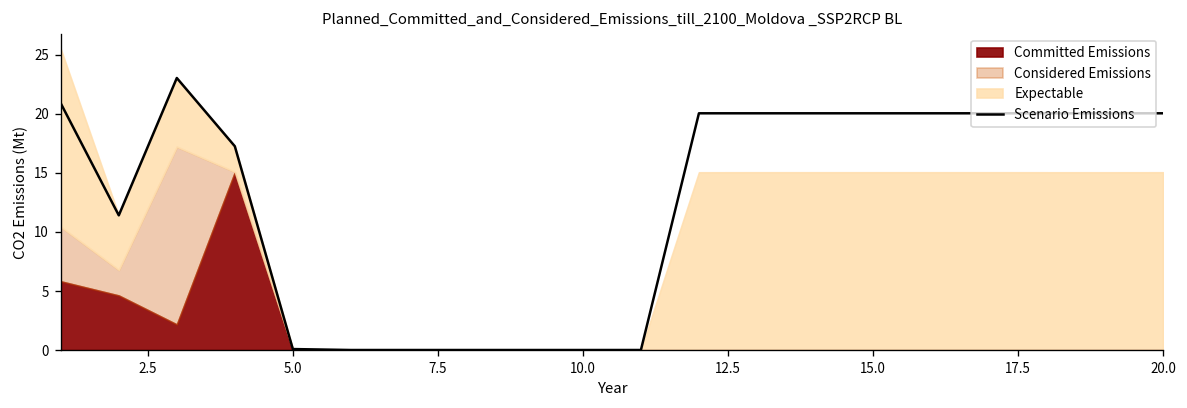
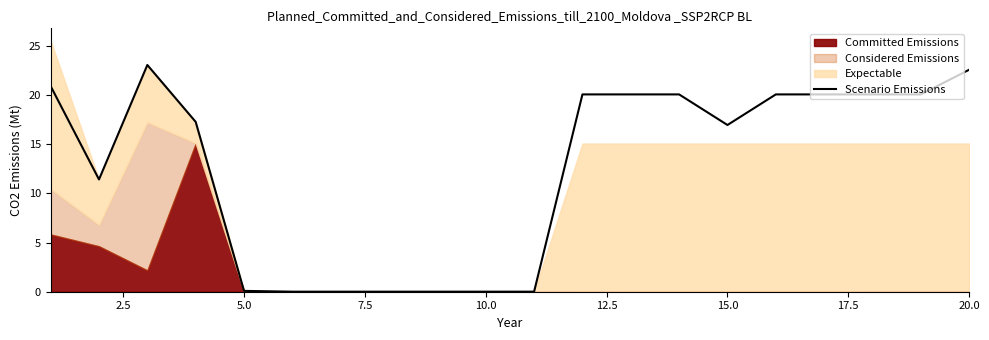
  {
    "Scenario Emissions": {
-     "15.0": 20,
-     "20.0": 20
+     "15.0": 17,
+     "20.0": 23
    }
  }
